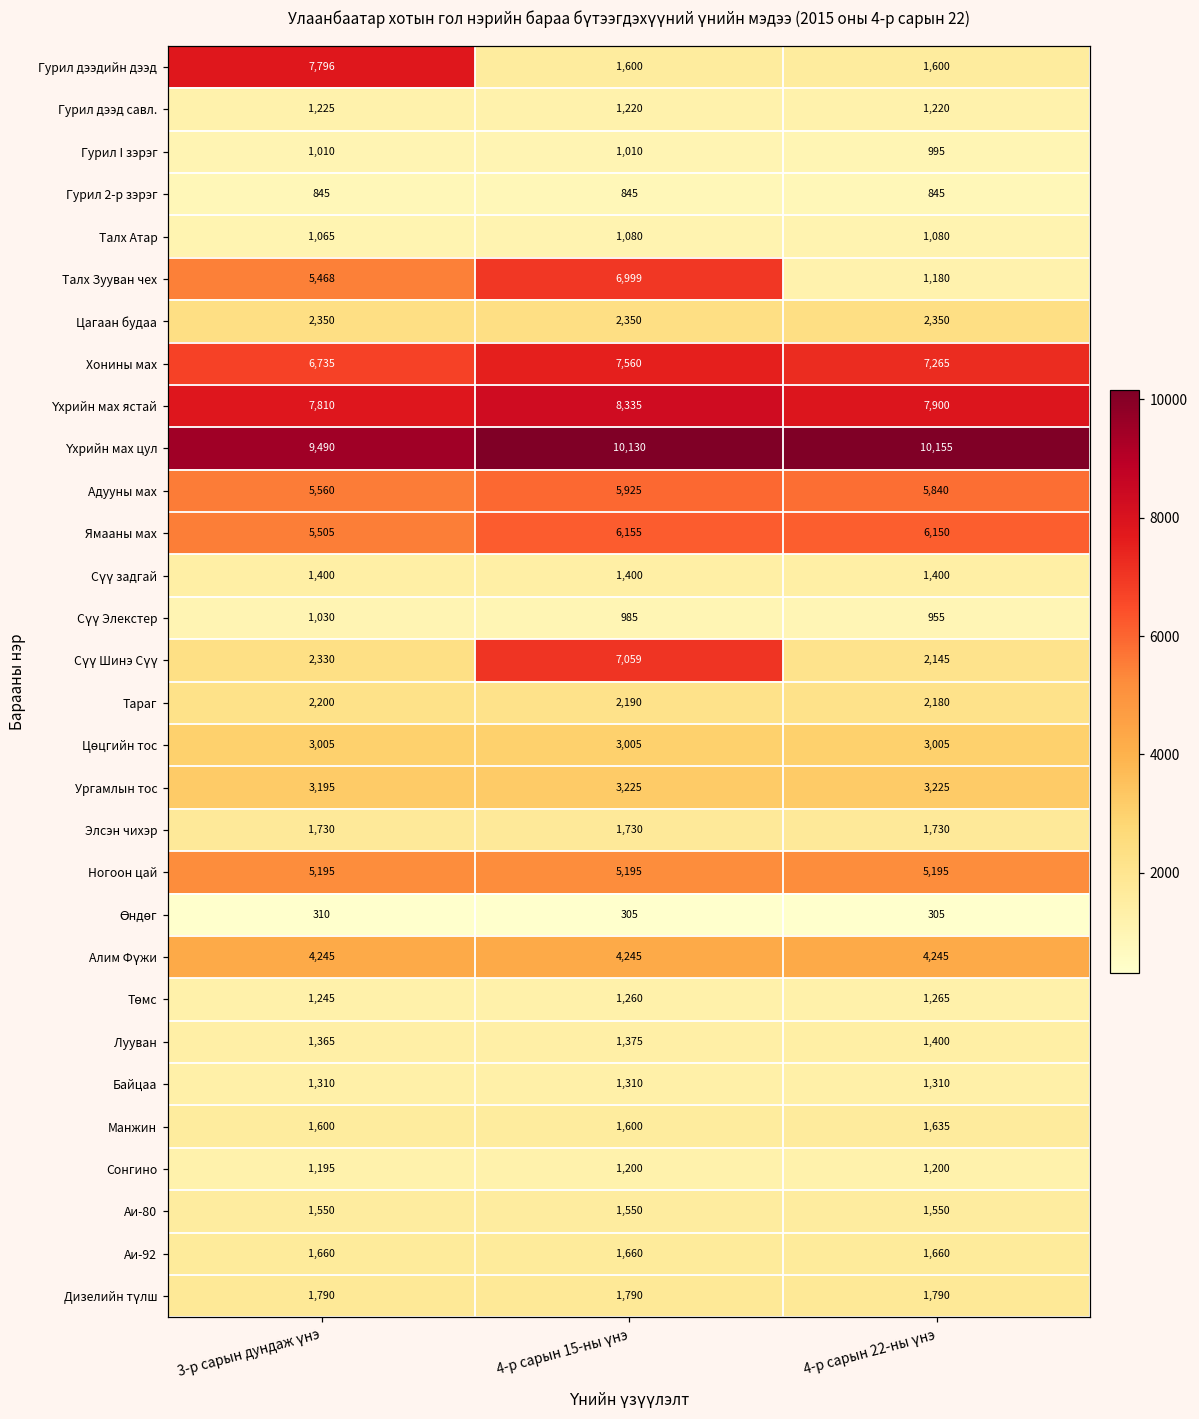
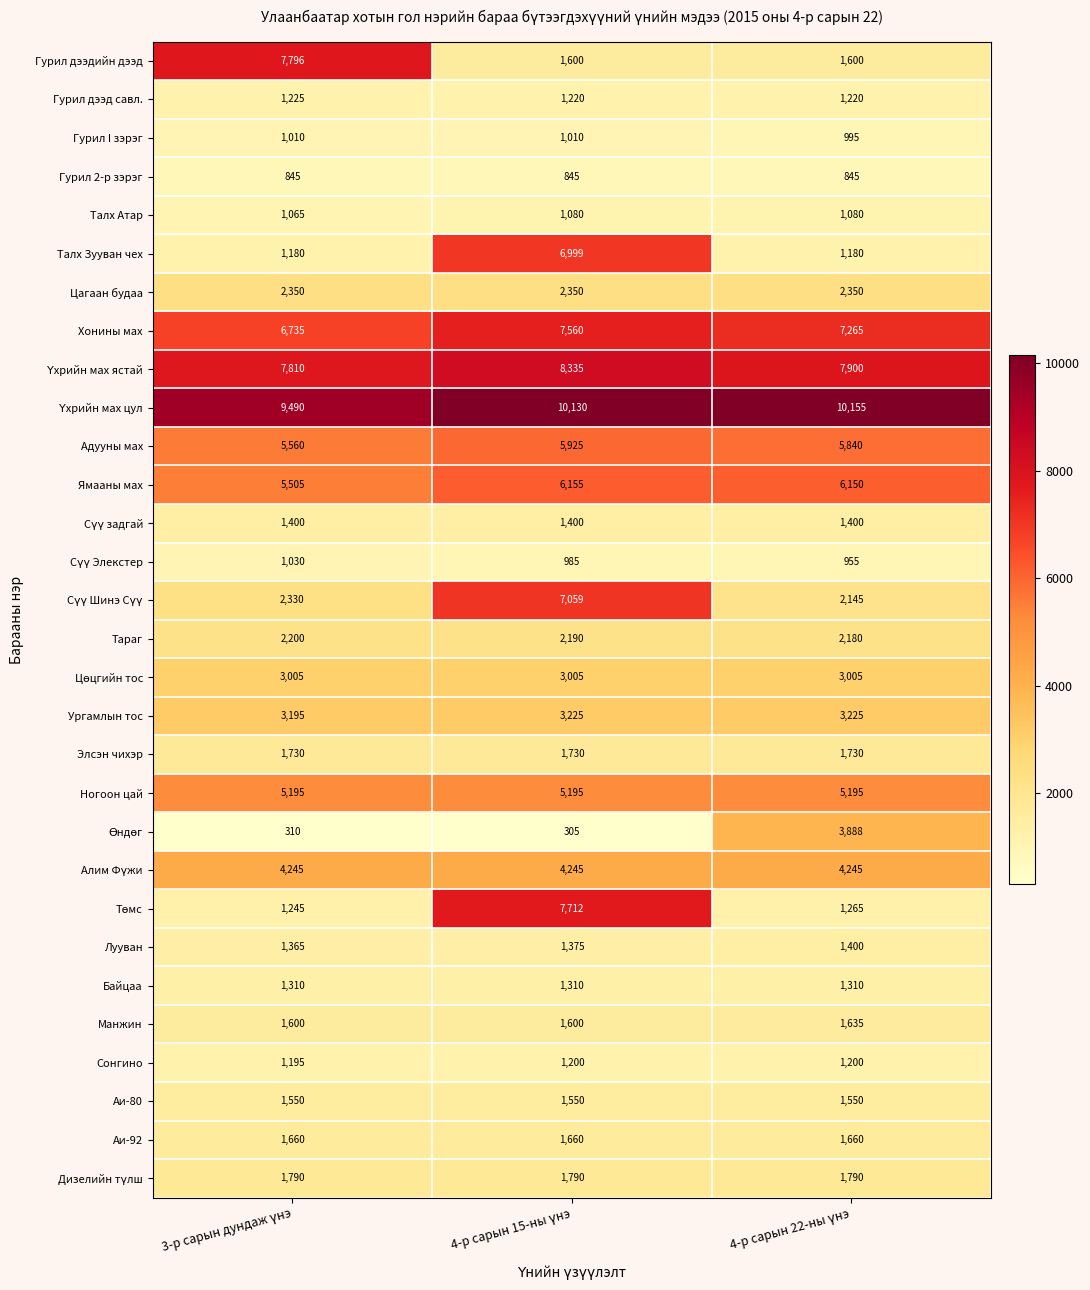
  {
    "Гурил дээдийн дээд": {
      "3-р сарын дундаж үнэ": "7,796",
      "4-р сарын 15-ны үнэ": "1,600",
      "4-р сарын 22-ны үнэ": "1,600"
    },
    "Гурил дээд савл.": {
      "3-р сарын дундаж үнэ": "1,225",
      "4-р сарын 15-ны үнэ": "1,220",
      "4-р сарын 22-ны үнэ": "1,220"
    },
    "Гурил I зэрэг": {
      "3-р сарын дундаж үнэ": "1,010",
      "4-р сарын 15-ны үнэ": "1,010",
      "4-р сарын 22-ны үнэ": "995"
    },
    "Гурил 2-р зэрэг": {
      "3-р сарын дундаж үнэ": "845",
      "4-р сарын 15-ны үнэ": "845",
      "4-р сарын 22-ны үнэ": "845"
    },
    "Талх Атар": {
      "3-р сарын дундаж үнэ": "1,065",
      "4-р сарын 15-ны үнэ": "1,080",
      "4-р сарын 22-ны үнэ": "1,080"
    },
    "Талх Зууван чех": {
-     "3-р сарын дундаж үнэ": "5,468",
+     "3-р сарын дундаж үнэ": "1,180",
      "4-р сарын 15-ны үнэ": "6,999",
      "4-р сарын 22-ны үнэ": "1,180"
    },
    "Цагаан будаа": {
      "3-р сарын дундаж үнэ": "2,350",
      "4-р сарын 15-ны үнэ": "2,350",
      "4-р сарын 22-ны үнэ": "2,350"
    },
    "Хонины мах": {
      "3-р сарын дундаж үнэ": "6,735",
      "4-р сарын 15-ны үнэ": "7,560",
      "4-р сарын 22-ны үнэ": "7,265"
    },
    "Үхрийн мах ястай": {
      "3-р сарын дундаж үнэ": "7,810",
      "4-р сарын 15-ны үнэ": "8,335",
      "4-р сарын 22-ны үнэ": "7,900"
    },
    "Үхрийн мах цул": {
      "3-р сарын дундаж үнэ": "9,490",
      "4-р сарын 15-ны үнэ": "10,130",
      "4-р сарын 22-ны үнэ": "10,155"
    },
    "Адууны мах": {
      "3-р сарын дундаж үнэ": "5,560",
      "4-р сарын 15-ны үнэ": "5,925",
      "4-р сарын 22-ны үнэ": "5,840"
    },
    "Ямааны мах": {
      "3-р сарын дундаж үнэ": "5,505",
      "4-р сарын 15-ны үнэ": "6,155",
      "4-р сарын 22-ны үнэ": "6,150"
    },
    "Сүү задгай": {
      "3-р сарын дундаж үнэ": "1,400",
      "4-р сарын 15-ны үнэ": "1,400",
      "4-р сарын 22-ны үнэ": "1,400"
    },
    "Сүү Элекстер": {
      "3-р сарын дундаж үнэ": "1,030",
      "4-р сарын 15-ны үнэ": "985",
      "4-р сарын 22-ны үнэ": "955"
    },
    "Сүү Шинэ Сүү": {
      "3-р сарын дундаж үнэ": "2,330",
      "4-р сарын 15-ны үнэ": "7,059",
      "4-р сарын 22-ны үнэ": "2,145"
    },
    "Тараг": {
      "3-р сарын дундаж үнэ": "2,200",
      "4-р сарын 15-ны үнэ": "2,190",
      "4-р сарын 22-ны үнэ": "2,180"
    },
    "Цөцгийн тос": {
      "3-р сарын дундаж үнэ": "3,005",
      "4-р сарын 15-ны үнэ": "3,005",
      "4-р сарын 22-ны үнэ": "3,005"
    },
    "Ургамлын тос": {
      "3-р сарын дундаж үнэ": "3,195",
      "4-р сарын 15-ны үнэ": "3,225",
      "4-р сарын 22-ны үнэ": "3,225"
    },
    "Элсэн чихэр": {
      "3-р сарын дундаж үнэ": "1,730",
      "4-р сарын 15-ны үнэ": "1,730",
      "4-р сарын 22-ны үнэ": "1,730"
    },
    "Ногоон цай": {
      "3-р сарын дундаж үнэ": "5,195",
      "4-р сарын 15-ны үнэ": "5,195",
      "4-р сарын 22-ны үнэ": "5,195"
    },
    "Өндөг": {
      "3-р сарын дундаж үнэ": "310",
      "4-р сарын 15-ны үнэ": "305",
-     "4-р сарын 22-ны үнэ": "305"
+     "4-р сарын 22-ны үнэ": "3,888"
    },
    "Алим Фүжи": {
      "3-р сарын дундаж үнэ": "4,245",
      "4-р сарын 15-ны үнэ": "4,245",
      "4-р сарын 22-ны үнэ": "4,245"
    },
    "Төмс": {
      "3-р сарын дундаж үнэ": "1,245",
-     "4-р сарын 15-ны үнэ": "1,260",
+     "4-р сарын 15-ны үнэ": "7,712",
      "4-р сарын 22-ны үнэ": "1,265"
    },
    "Лууван": {
      "3-р сарын дундаж үнэ": "1,365",
      "4-р сарын 15-ны үнэ": "1,375",
      "4-р сарын 22-ны үнэ": "1,400"
    },
    "Байцаа": {
      "3-р сарын дундаж үнэ": "1,310",
      "4-р сарын 15-ны үнэ": "1,310",
      "4-р сарын 22-ны үнэ": "1,310"
    },
    "Манжин": {
      "3-р сарын дундаж үнэ": "1,600",
      "4-р сарын 15-ны үнэ": "1,600",
      "4-р сарын 22-ны үнэ": "1,635"
    },
    "Сонгино": {
      "3-р сарын дундаж үнэ": "1,195",
      "4-р сарын 15-ны үнэ": "1,200",
      "4-р сарын 22-ны үнэ": "1,200"
    },
    "Аи-80": {
      "3-р сарын дундаж үнэ": "1,550",
      "4-р сарын 15-ны үнэ": "1,550",
      "4-р сарын 22-ны үнэ": "1,550"
    },
    "Аи-92": {
      "3-р сарын дундаж үнэ": "1,660",
      "4-р сарын 15-ны үнэ": "1,660",
      "4-р сарын 22-ны үнэ": "1,660"
    },
    "Дизелийн түлш": {
      "3-р сарын дундаж үнэ": "1,790",
      "4-р сарын 15-ны үнэ": "1,790",
      "4-р сарын 22-ны үнэ": "1,790"
    }
  }
